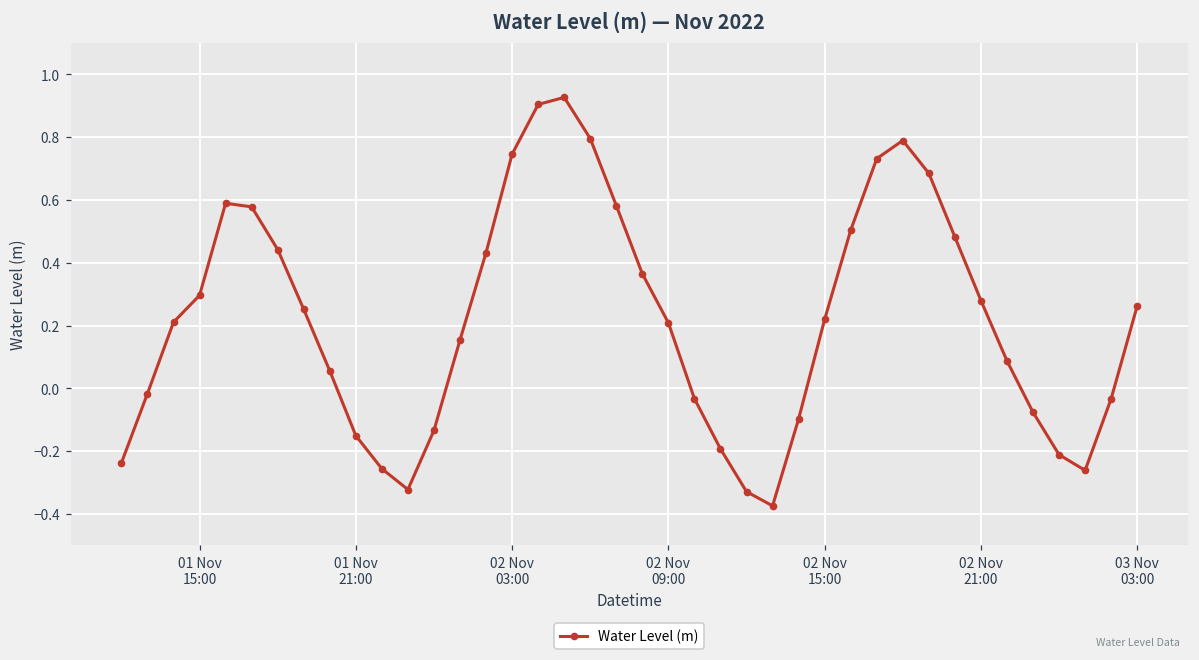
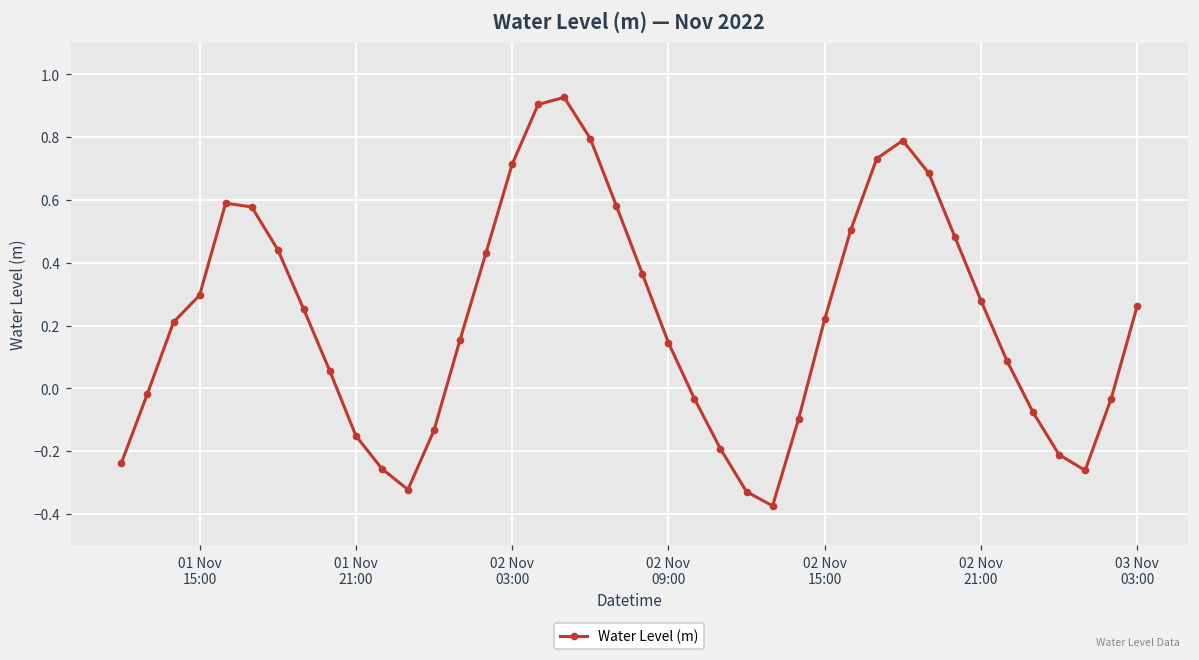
  {
    "01 Nov 15:00": 0.30,
    "01 Nov 21:00": -0.15,
-   "02 Nov 03:00": 0.75,
-   "02 Nov 09:00": 0.21,
+   "02 Nov 03:00": 0.71,
+   "02 Nov 09:00": 0.15,
    "02 Nov 15:00": 0.22,
    "02 Nov 21:00": 0.28,
    "03 Nov 03:00": 0.26
  }
